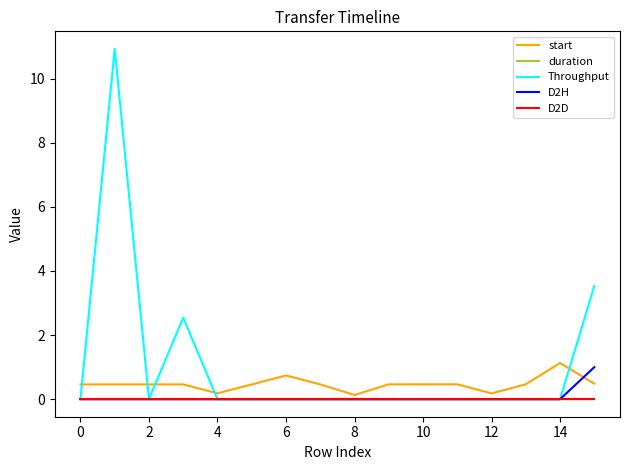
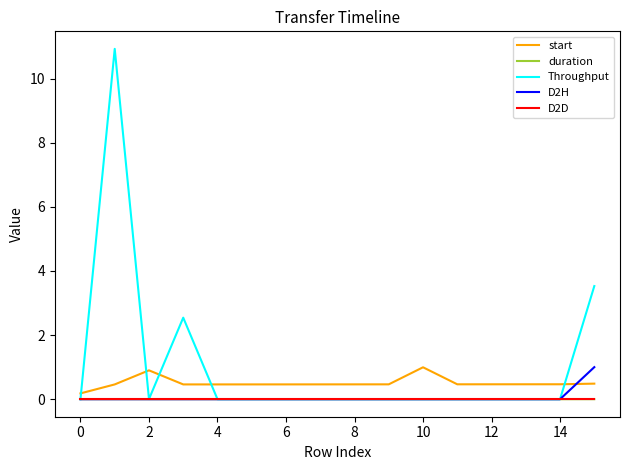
  {
    "start": {
-     "0": 0.5,
-     "2": 0.5,
-     "4": 0.2,
-     "6": 0.7,
-     "8": 0.1,
-     "10": 0.5,
-     "12": 0.2,
-     "14": 1.1
+     "0": 0.2,
+     "2": 0.9,
+     "4": 0.5,
+     "6": 0.5,
+     "8": 0.5,
+     "10": 1.0,
+     "12": 0.5,
+     "14": 0.5
    }
  }
